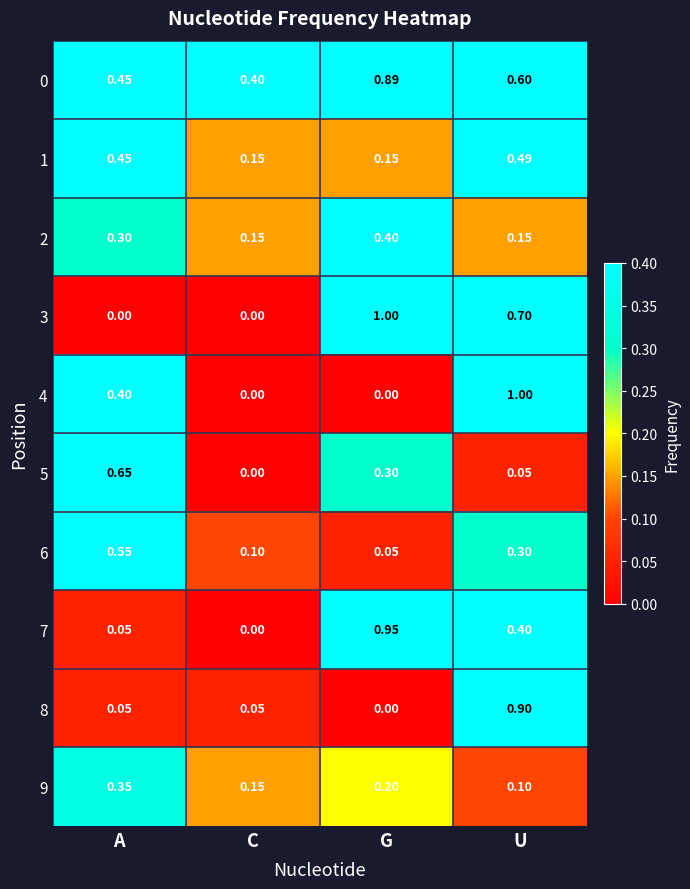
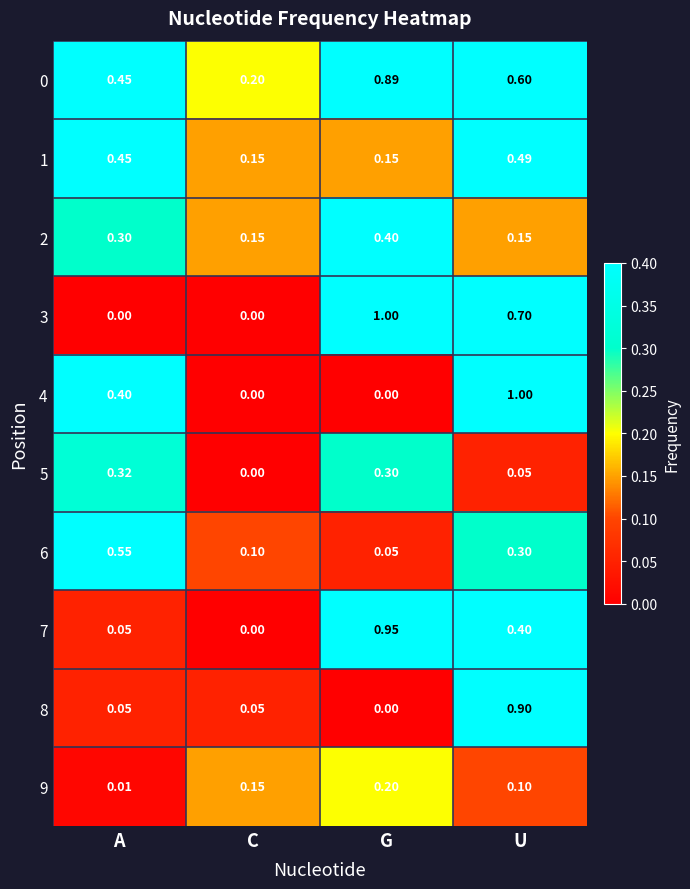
  {
    "0": {
      "A": 0.45,
-     "C": 0.40,
+     "C": 0.20,
      "G": 0.89,
      "U": 0.60
    },
    "1": {
      "A": 0.45,
      "C": 0.15,
      "G": 0.15,
      "U": 0.49
    },
    "2": {
      "A": 0.30,
      "C": 0.15,
      "G": 0.40,
      "U": 0.15
    },
    "3": {
      "A": 0.00,
      "C": 0.00,
      "G": 1.00,
      "U": 0.70
    },
    "4": {
      "A": 0.40,
      "C": 0.00,
      "G": 0.00,
      "U": 1.00
    },
    "5": {
-     "A": 0.65,
+     "A": 0.32,
      "C": 0.00,
      "G": 0.30,
      "U": 0.05
    },
    "6": {
      "A": 0.55,
      "C": 0.10,
      "G": 0.05,
      "U": 0.30
    },
    "7": {
      "A": 0.05,
      "C": 0.00,
      "G": 0.95,
      "U": 0.40
    },
    "8": {
      "A": 0.05,
      "C": 0.05,
      "G": 0.00,
      "U": 0.90
    },
    "9": {
-     "A": 0.35,
+     "A": 0.01,
      "C": 0.15,
      "G": 0.20,
      "U": 0.10
    }
  }
